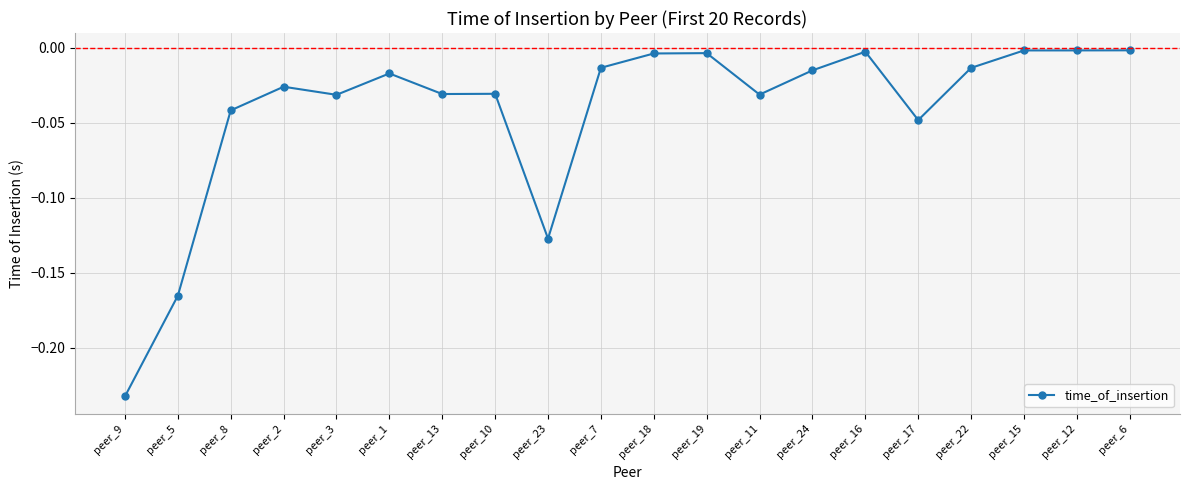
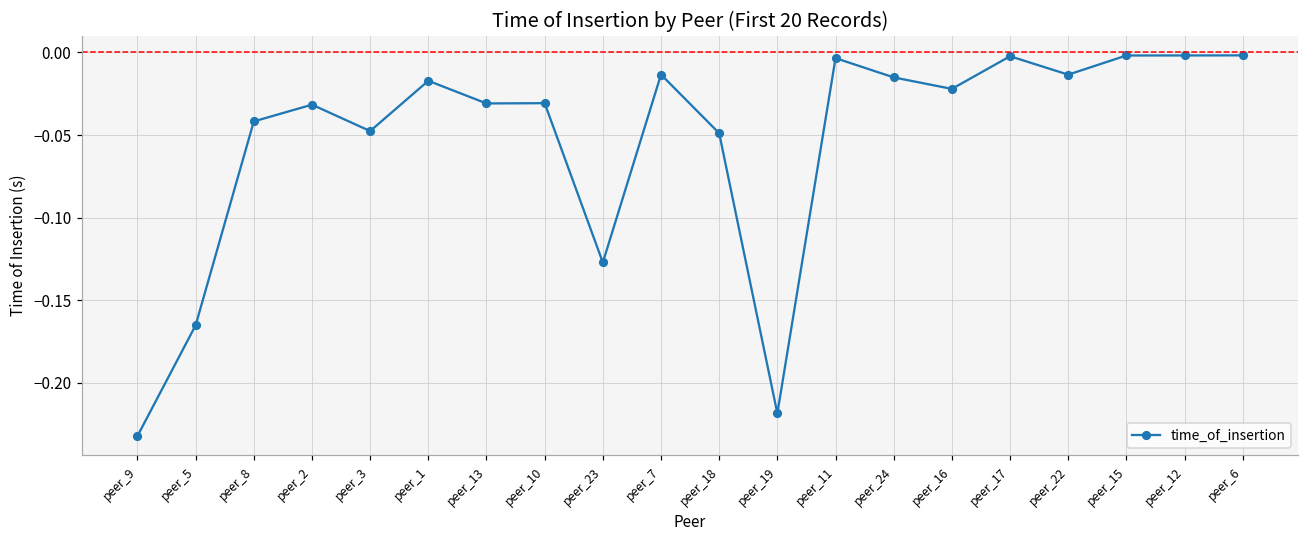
  {
    "peer_9": -0.232,
    "peer_5": -0.165,
    "peer_8": -0.042,
-   "peer_2": -0.026,
-   "peer_3": -0.031,
+   "peer_2": -0.032,
+   "peer_3": -0.048,
    "peer_1": -0.017,
    "peer_13": -0.031,
    "peer_10": -0.031,
    "peer_23": -0.127,
    "peer_7": -0.013,
-   "peer_18": -0.004,
-   "peer_19": -0.004,
-   "peer_11": -0.031,
+   "peer_18": -0.049,
+   "peer_19": -0.219,
+   "peer_11": -0.003,
    "peer_24": -0.015,
-   "peer_16": -0.003,
-   "peer_17": -0.048,
+   "peer_16": -0.022,
+   "peer_17": -0.002,
    "peer_22": -0.013,
    "peer_15": -0.002,
    "peer_12": -0.002,
    "peer_6": -0.002
  }
